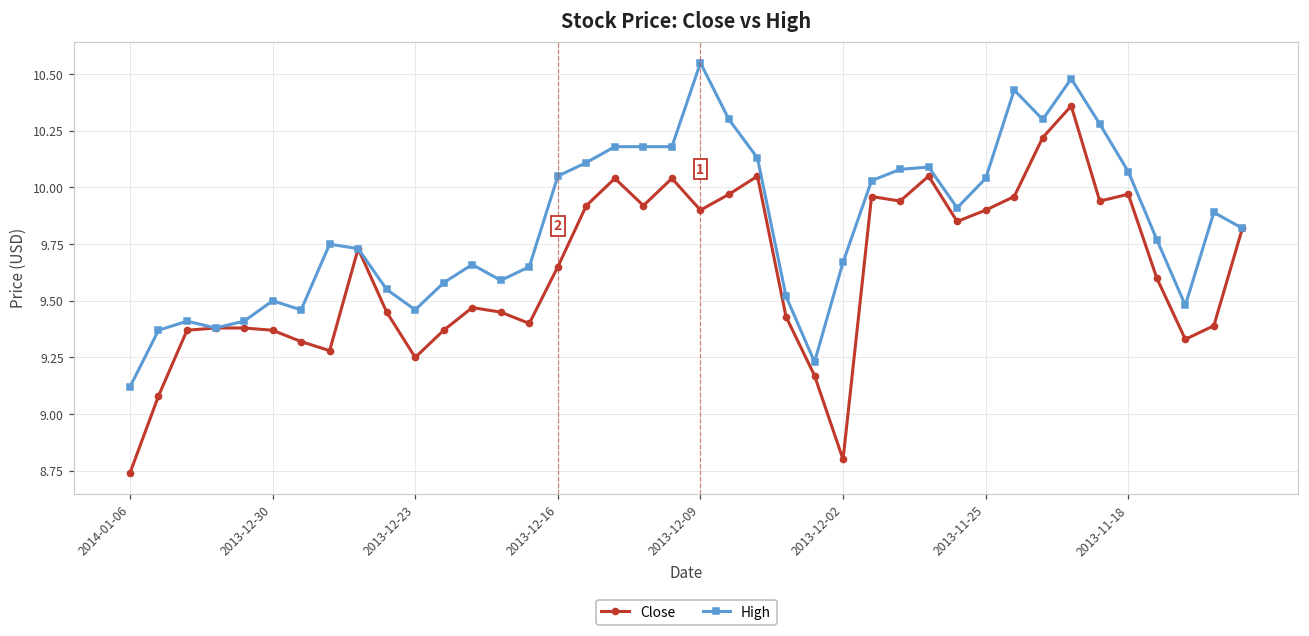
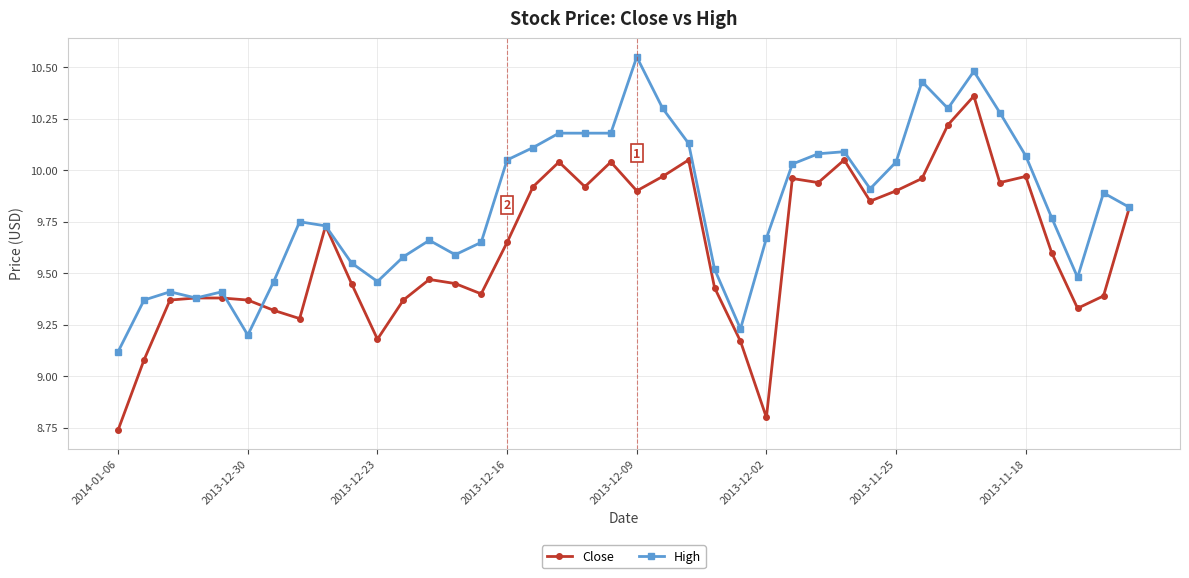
  {
    "Close": {
      "2014-01-06": 8.74,
      "2013-12-30": 9.37,
-     "2013-12-23": 9.25,
+     "2013-12-23": 9.18,
      "2013-12-16": 9.65,
      "2013-12-09": 9.90,
      "2013-12-02": 8.80,
      "2013-11-25": 9.90,
      "2013-11-18": 9.97
    },
    "High": {
      "2014-01-06": 9.12,
-     "2013-12-30": 9.5,
+     "2013-12-30": 9.2,
      "2013-12-23": 9.46,
      "2013-12-16": 10.05,
      "2013-12-09": 10.55,
      "2013-12-02": 9.67,
      "2013-11-25": 10.04,
      "2013-11-18": 10.07
    }
  }
